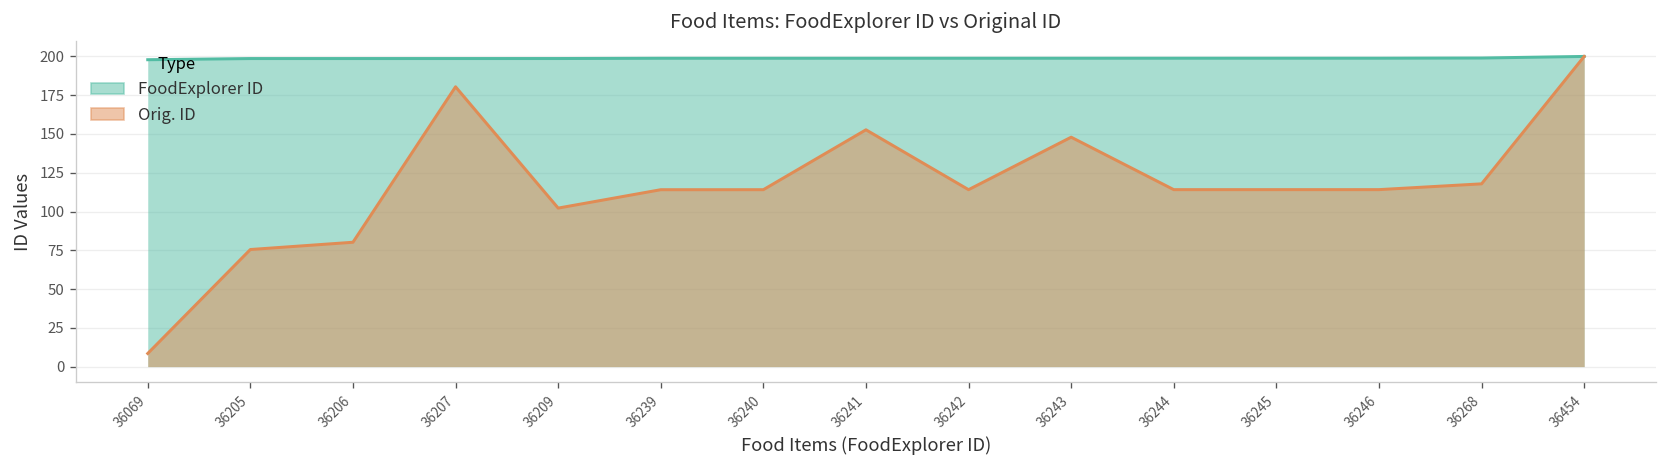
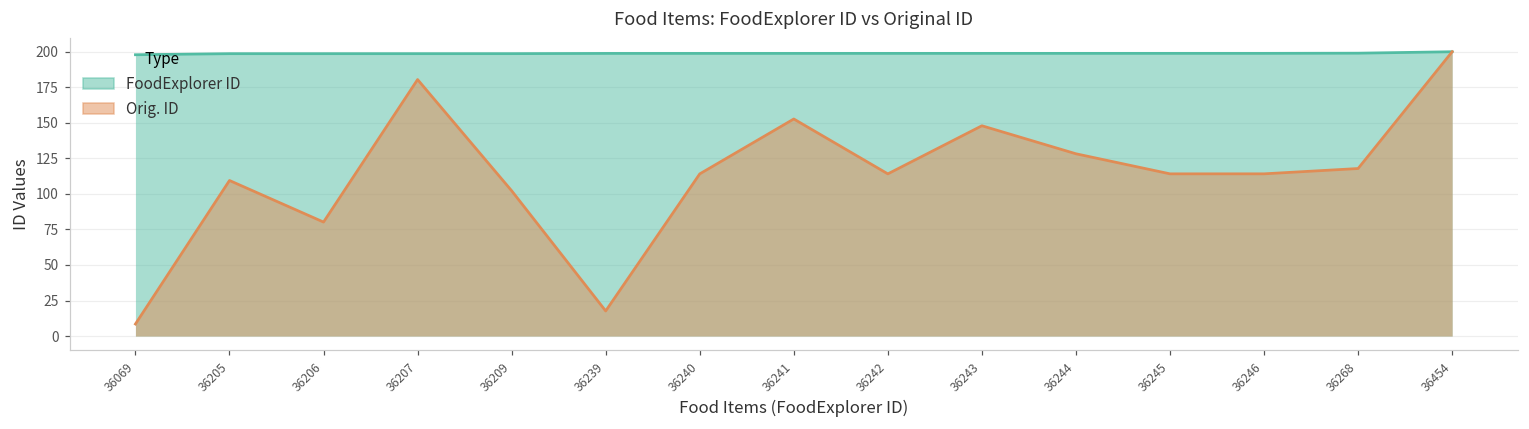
  {
    "FoodExplorer ID": {
      "36069": 198,
      "36205": 199,
      "36206": 199,
      "36207": 199,
      "36209": 199,
      "36239": 199,
      "36240": 199,
      "36241": 199,
      "36242": 199,
      "36243": 199,
      "36244": 199,
      "36245": 199,
      "36246": 199,
      "36268": 199
    },
    "Orig. ID": {
      "36069": 8,
-     "36205": 75,
+     "36205": 109,
      "36206": 80,
      "36207": 180,
      "36209": 102,
-     "36239": 114,
+     "36239": 18,
      "36240": 114,
      "36241": 153,
      "36242": 114,
      "36243": 148,
-     "36244": 114,
+     "36244": 128,
      "36245": 114,
      "36246": 114,
      "36268": 118
    }
  }
